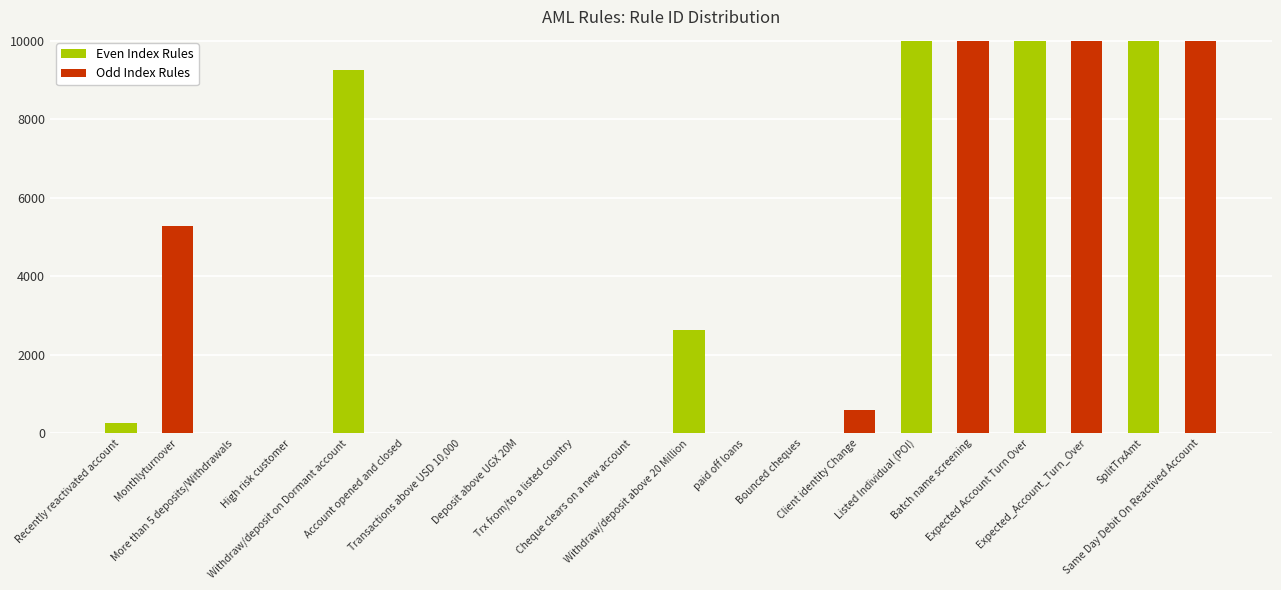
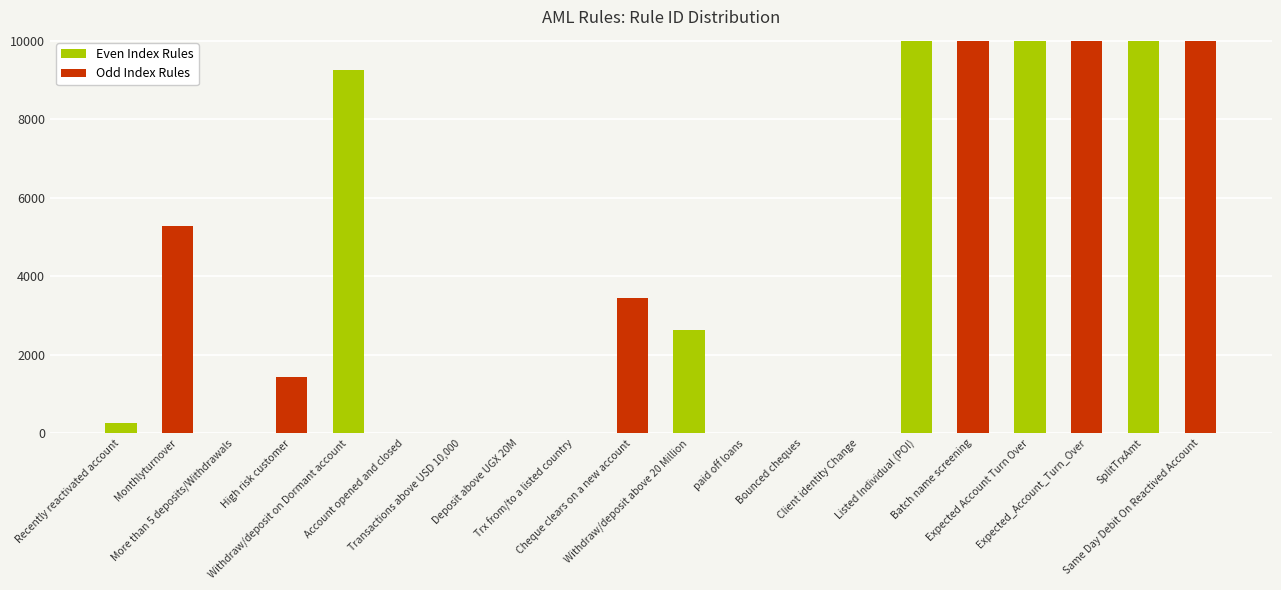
  {
    "Recently reactivated account": 300,
    "Monthlyturnover": 5300,
-   "High risk customer": 0,
+   "High risk customer": 1400,
    "Withdraw/deposit on Dormant account": 9300,
-   "Cheque clears on a new account": 0,
+   "Cheque clears on a new account": 3500,
    "Withdraw/deposit above 20 Million": 2600,
-   "Client identity Change": 600,
+   "Client identity Change": 0,
    "Listed Individual (POI)": 10000,
    "Batch name screening": 10000,
    "Expected Account Turn Over": 10000,
    "Expected_Account_Turn_Over": 10000,
    "SplitTrxAmt": 10000,
    "Same Day Debit On Reactived Account": 10000
  }
